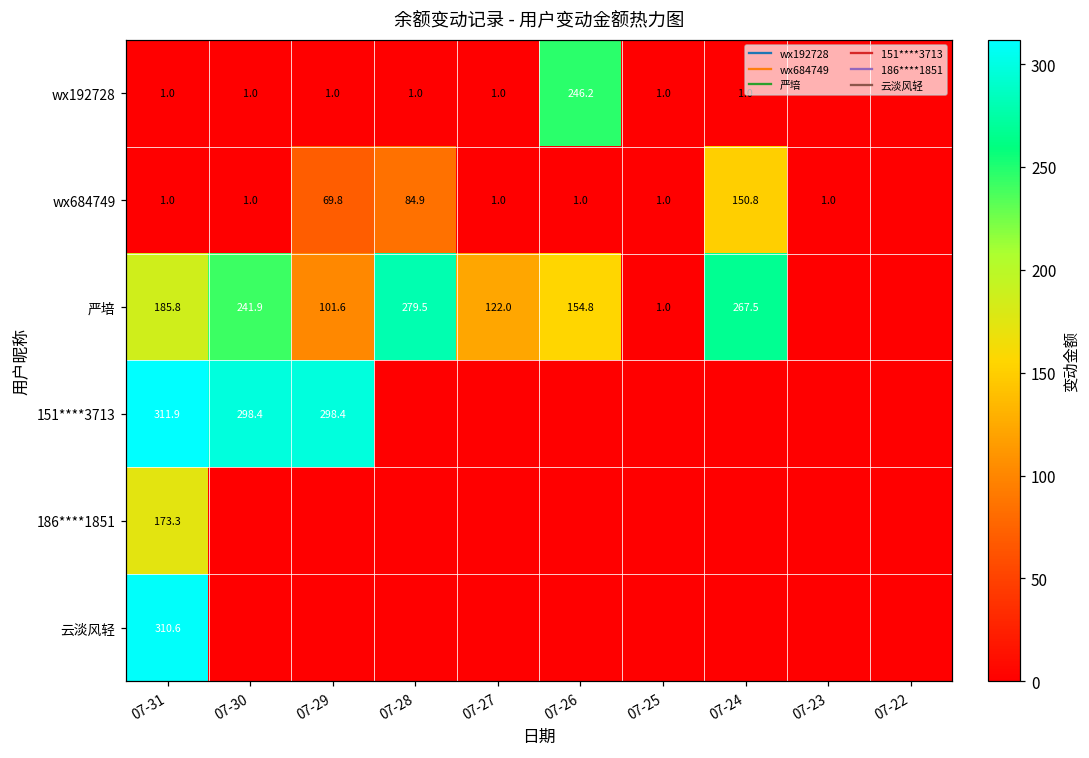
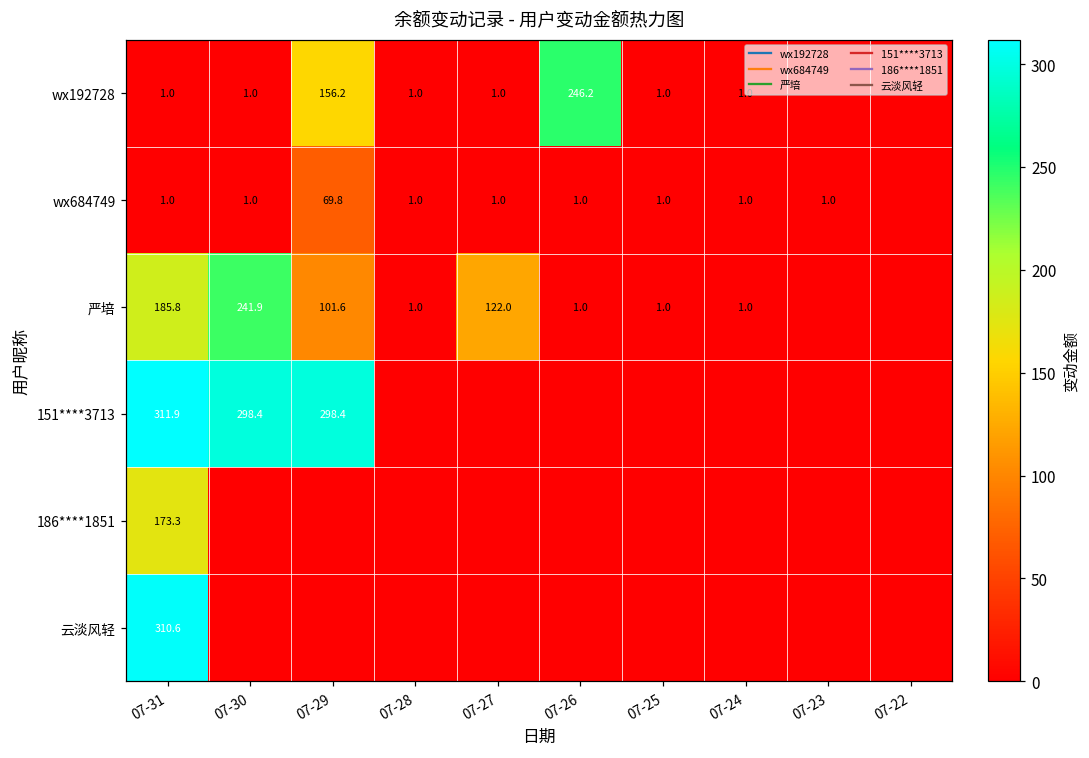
  {
    "wx192728": {
      "07-31": 1.0,
      "07-30": 1.0,
-     "07-29": 1.0,
+     "07-29": 156.2,
      "07-28": 1.0,
      "07-27": 1.0,
      "07-26": 246.2,
      "07-25": 1.0
    },
    "wx684749": {
      "07-31": 1.0,
      "07-30": 1.0,
      "07-29": 69.8,
-     "07-28": 84.9,
+     "07-28": 1.0,
      "07-27": 1.0,
      "07-26": 1.0,
      "07-25": 1.0,
-     "07-24": 150.8,
+     "07-24": 1.0,
      "07-23": 1.0
    },
    "严培": {
      "07-31": 185.8,
      "07-30": 241.9,
      "07-29": 101.6,
-     "07-28": 279.5,
+     "07-28": 1.0,
      "07-27": 122.0,
-     "07-26": 154.8,
+     "07-26": 1.0,
      "07-25": 1.0,
-     "07-24": 267.5
+     "07-24": 1.0
    },
    "151****3713": {
      "07-31": 311.9,
      "07-30": 298.4,
      "07-29": 298.4
    },
    "186****1851": {
      "07-31": 173.3
    },
    "云淡风轻": {
      "07-31": 310.6
    }
  }
